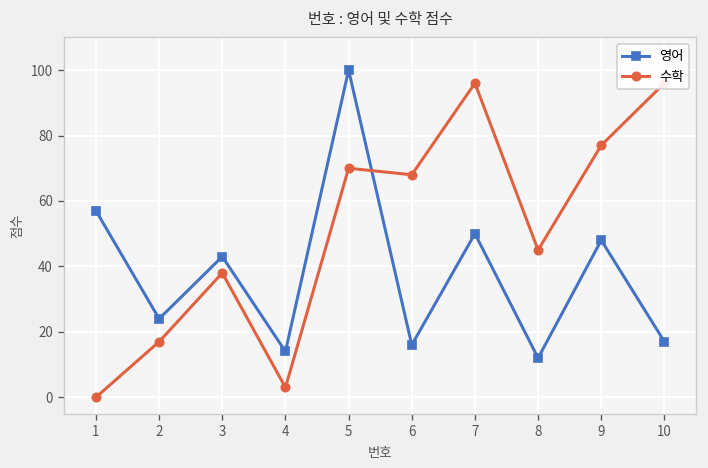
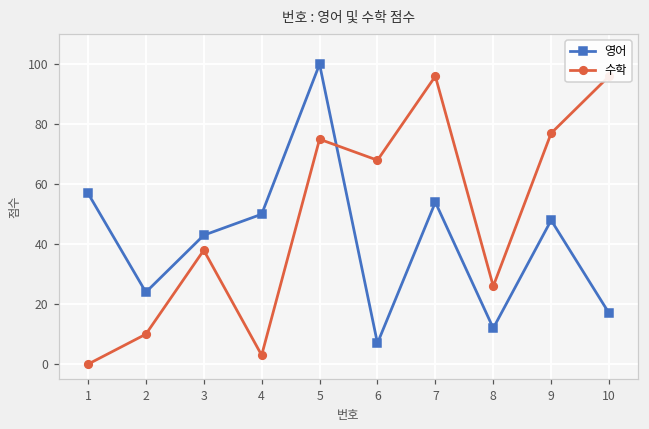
  {
    "영어": {
      "1": 57,
      "2": 24,
      "3": 43,
-     "4": 14,
+     "4": 50,
      "5": 100,
-     "6": 16,
-     "7": 50,
+     "6": 7,
+     "7": 54,
      "8": 12,
      "9": 48,
      "10": 17
    },
    "수학": {
      "1": 0,
-     "2": 17,
+     "2": 10,
      "3": 38,
      "4": 3,
-     "5": 70,
+     "5": 75,
      "6": 68,
      "7": 96,
-     "8": 45,
+     "8": 26,
      "9": 77
    }
  }
